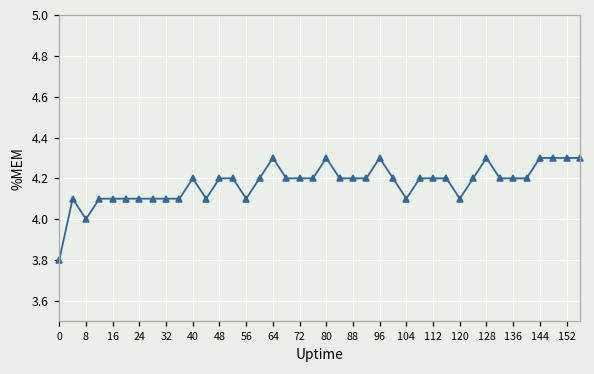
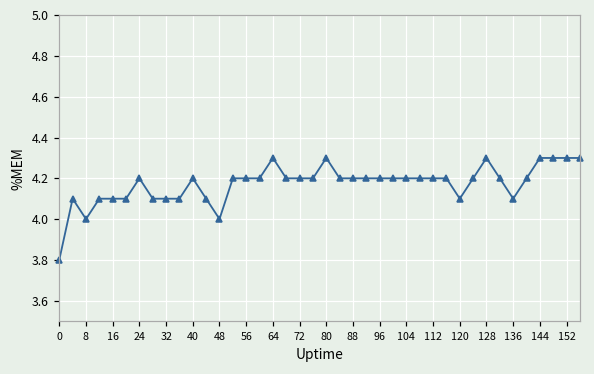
  {
    "0": 3.8,
    "8": 4.0,
    "16": 4.1,
-   "24": 4.1,
+   "24": 4.2,
    "32": 4.1,
    "40": 4.2,
-   "48": 4.2,
-   "56": 4.1,
+   "48": 4.0,
+   "56": 4.2,
    "64": 4.3,
    "72": 4.2,
    "80": 4.3,
    "88": 4.2,
-   "96": 4.3,
-   "104": 4.1,
+   "96": 4.2,
+   "104": 4.2,
    "112": 4.2,
    "120": 4.1,
    "128": 4.3,
-   "136": 4.2,
+   "136": 4.1,
    "144": 4.3,
    "152": 4.3
  }
